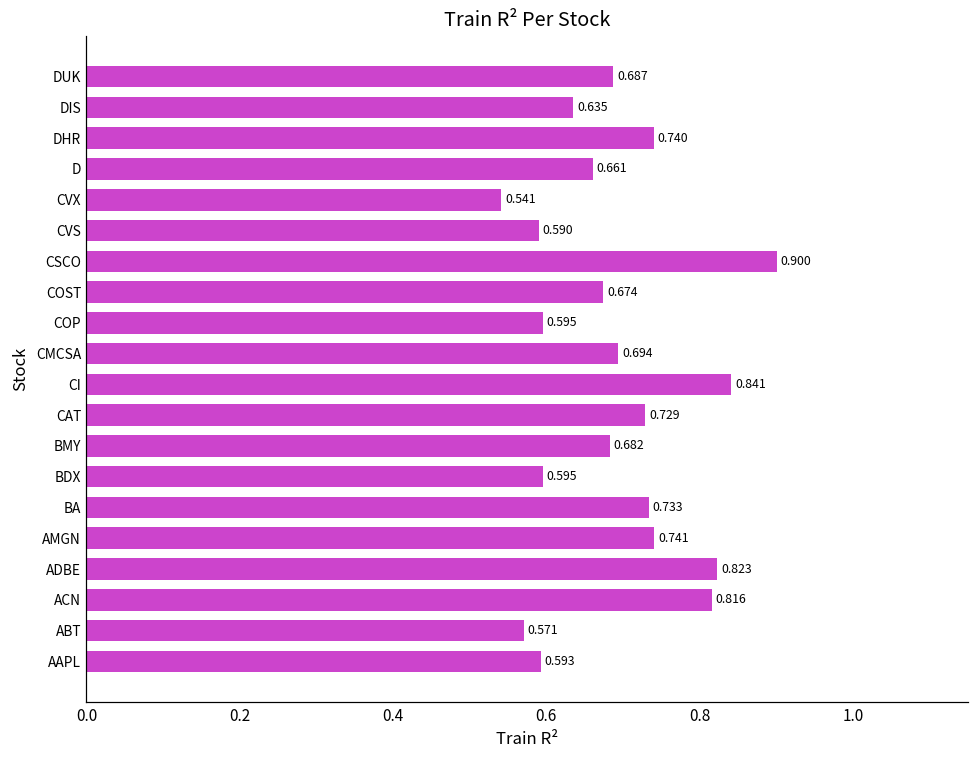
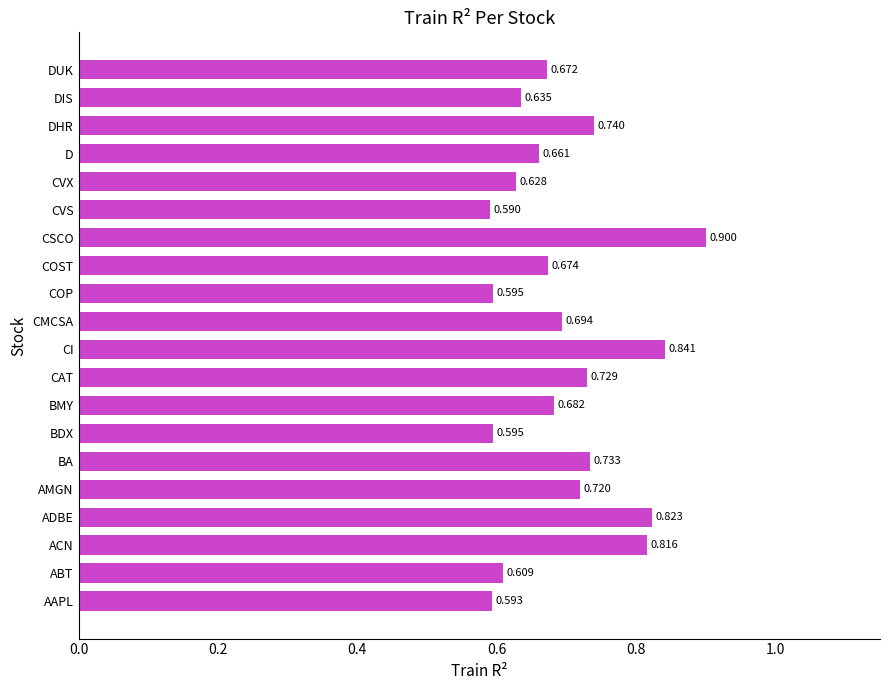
  {
-   "DUK": 0.687,
+   "DUK": 0.672,
    "DIS": 0.635,
    "DHR": 0.740,
    "D": 0.661,
-   "CVX": 0.541,
+   "CVX": 0.628,
    "CVS": 0.590,
    "CSCO": 0.900,
    "COST": 0.674,
    "COP": 0.595,
    "CMCSA": 0.694,
    "CI": 0.841,
    "CAT": 0.729,
    "BMY": 0.682,
    "BDX": 0.595,
    "BA": 0.733,
-   "AMGN": 0.741,
+   "AMGN": 0.720,
    "ADBE": 0.823,
    "ACN": 0.816,
-   "ABT": 0.571,
+   "ABT": 0.609,
    "AAPL": 0.593
  }
